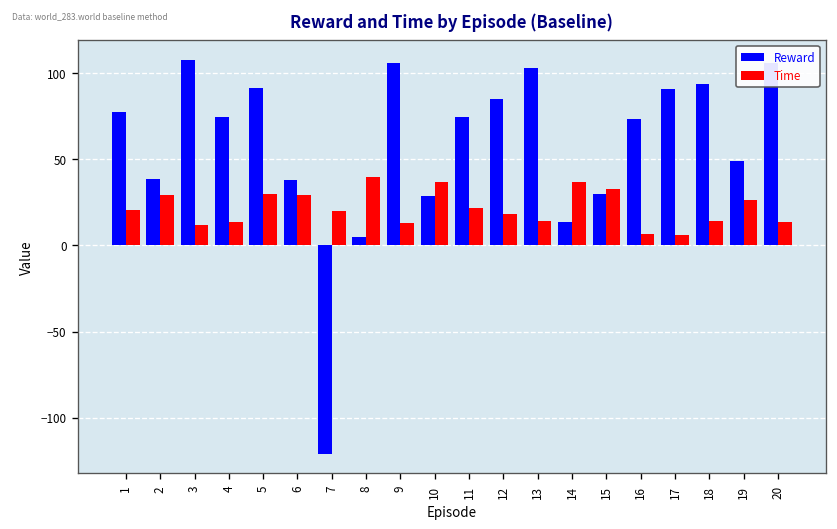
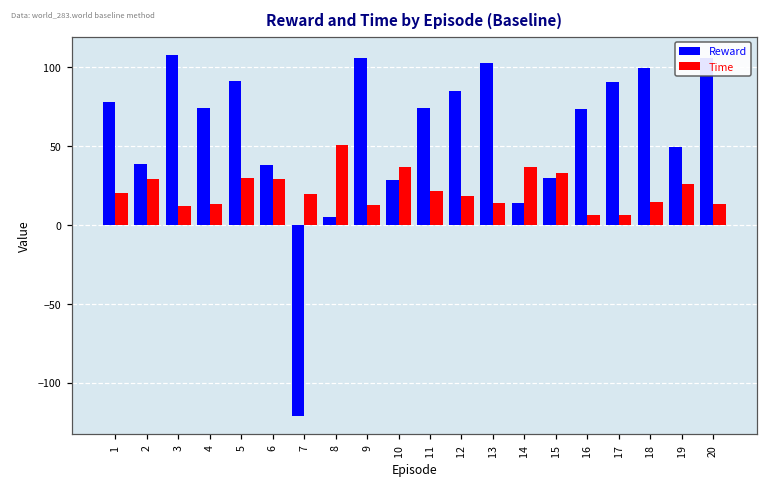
  {
    "Reward": {
      "1": 78,
      "2": 39,
      "3": 108,
      "4": 74,
      "5": 92,
      "6": 38,
      "7": -121,
      "8": 5,
      "9": 106,
      "10": 29,
      "11": 75,
      "12": 85,
      "13": 103,
      "14": 14,
      "15": 30,
      "16": 73,
      "17": 91,
-     "18": 94,
+     "18": 100,
      "19": 49
    },
    "Time": {
      "1": 20,
      "2": 30,
      "3": 12,
      "4": 14,
      "5": 30,
      "6": 29,
      "7": 20,
-     "8": 40,
+     "8": 51,
      "9": 13,
      "10": 37,
      "11": 22,
      "12": 18,
      "13": 14,
      "14": 37,
      "15": 33,
      "16": 7,
      "17": 6,
      "18": 14,
      "19": 26,
      "20": 14
    }
  }
